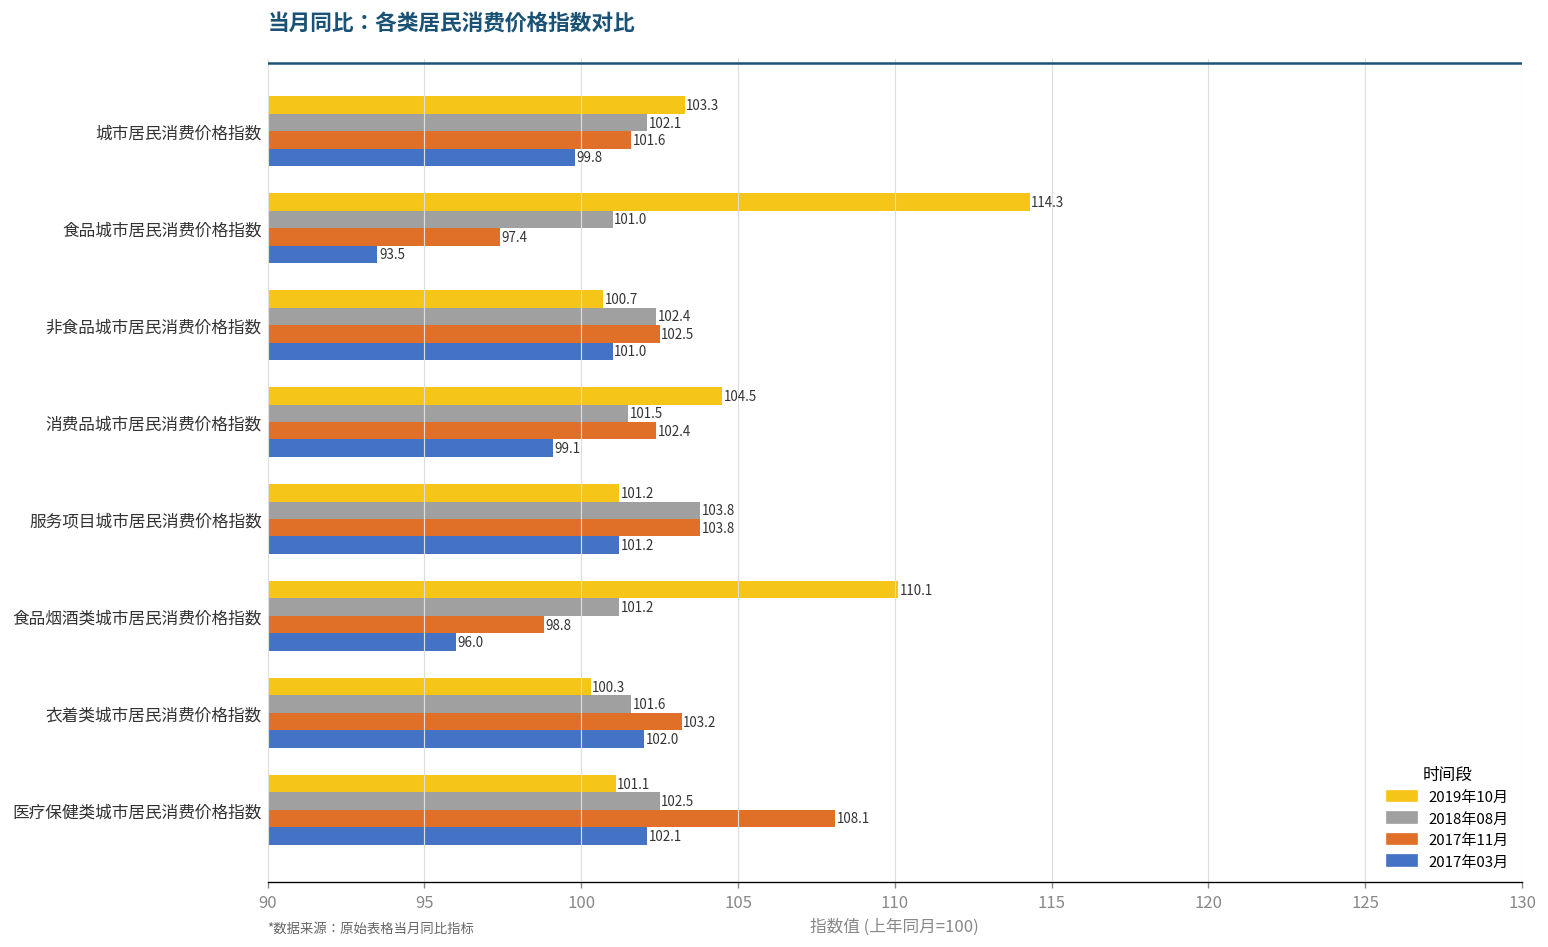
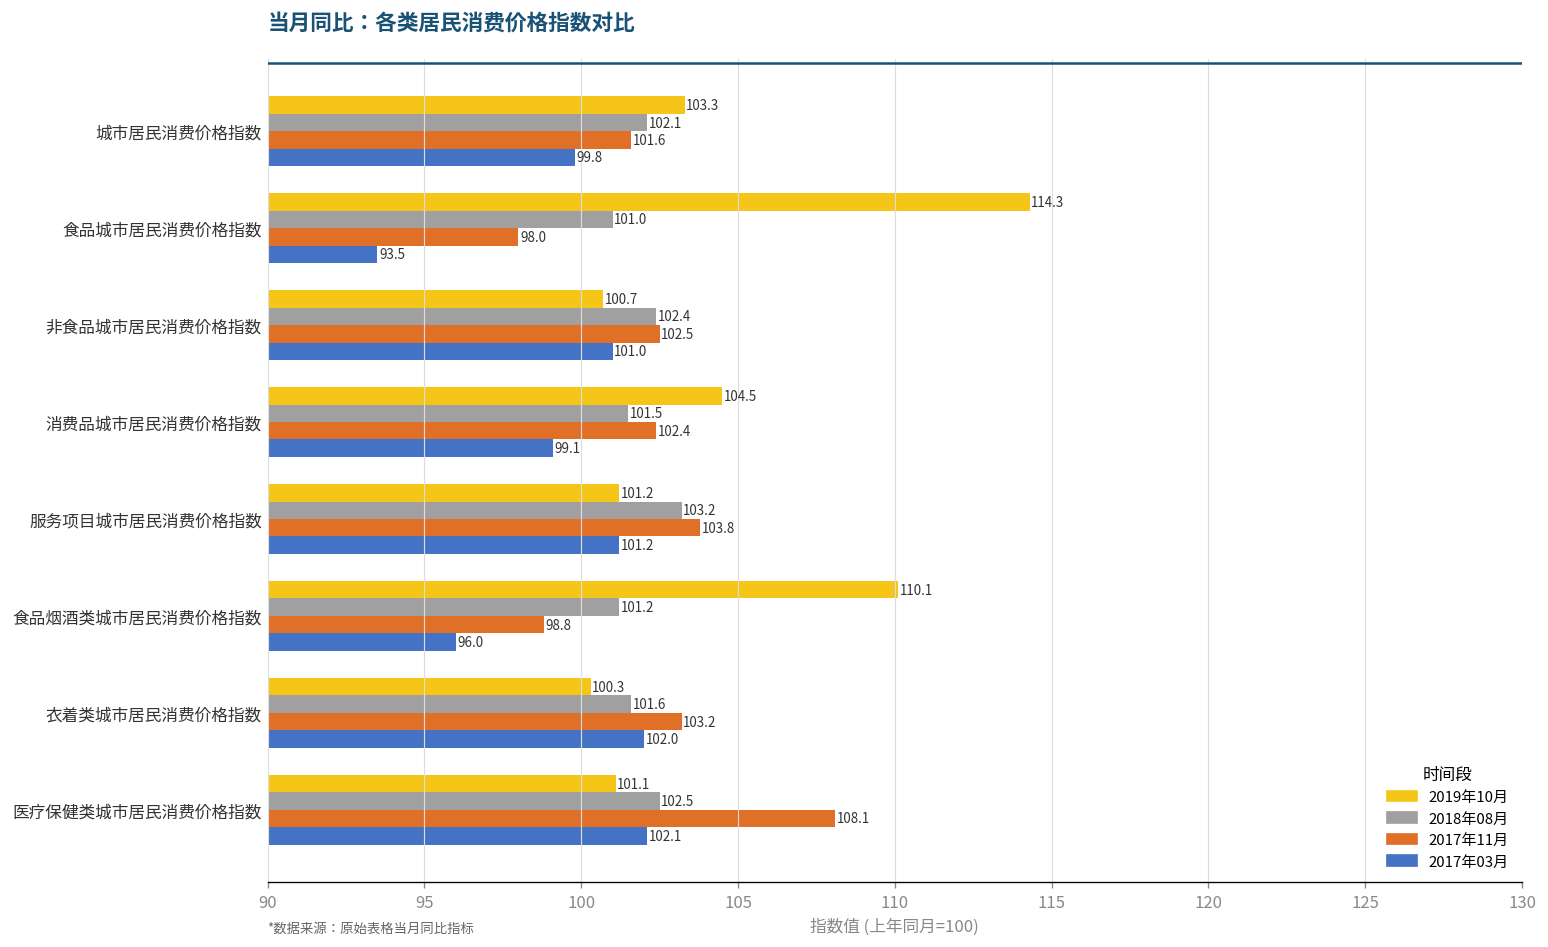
  {
    "2019年10月": {
      "城市居民消费价格指数": 103.3,
      "食品城市居民消费价格指数": 114.3,
      "非食品城市居民消费价格指数": 100.7,
      "消费品城市居民消费价格指数": 104.5,
      "服务项目城市居民消费价格指数": 101.2,
      "食品烟酒类城市居民消费价格指数": 110.1,
      "衣着类城市居民消费价格指数": 100.3,
      "医疗保健类城市居民消费价格指数": 101.1
    },
    "2018年08月": {
      "城市居民消费价格指数": 102.1,
      "食品城市居民消费价格指数": 101.0,
      "非食品城市居民消费价格指数": 102.4,
      "消费品城市居民消费价格指数": 101.5,
-     "服务项目城市居民消费价格指数": 103.8,
+     "服务项目城市居民消费价格指数": 103.2,
      "食品烟酒类城市居民消费价格指数": 101.2,
      "衣着类城市居民消费价格指数": 101.6,
      "医疗保健类城市居民消费价格指数": 102.5
    },
    "2017年11月": {
      "城市居民消费价格指数": 101.6,
-     "食品城市居民消费价格指数": 97.4,
+     "食品城市居民消费价格指数": 98.0,
      "非食品城市居民消费价格指数": 102.5,
      "消费品城市居民消费价格指数": 102.4,
      "服务项目城市居民消费价格指数": 103.8,
      "食品烟酒类城市居民消费价格指数": 98.8,
      "衣着类城市居民消费价格指数": 103.2,
      "医疗保健类城市居民消费价格指数": 108.1
    },
    "2017年03月": {
      "城市居民消费价格指数": 99.8,
      "食品城市居民消费价格指数": 93.5,
      "非食品城市居民消费价格指数": 101.0,
      "消费品城市居民消费价格指数": 99.1,
      "服务项目城市居民消费价格指数": 101.2,
      "食品烟酒类城市居民消费价格指数": 96.0,
      "衣着类城市居民消费价格指数": 102.0,
      "医疗保健类城市居民消费价格指数": 102.1
    }
  }
